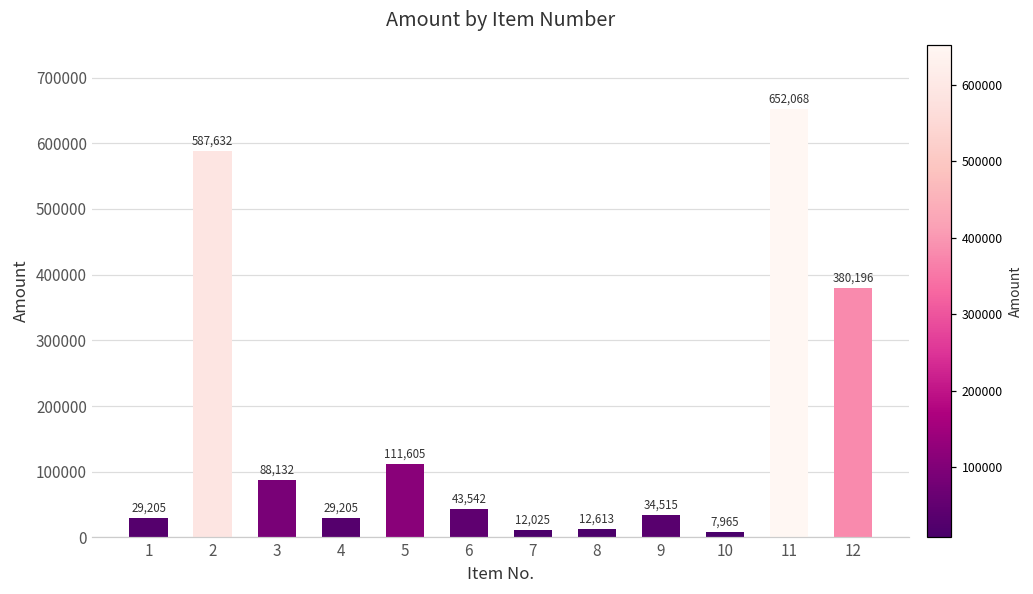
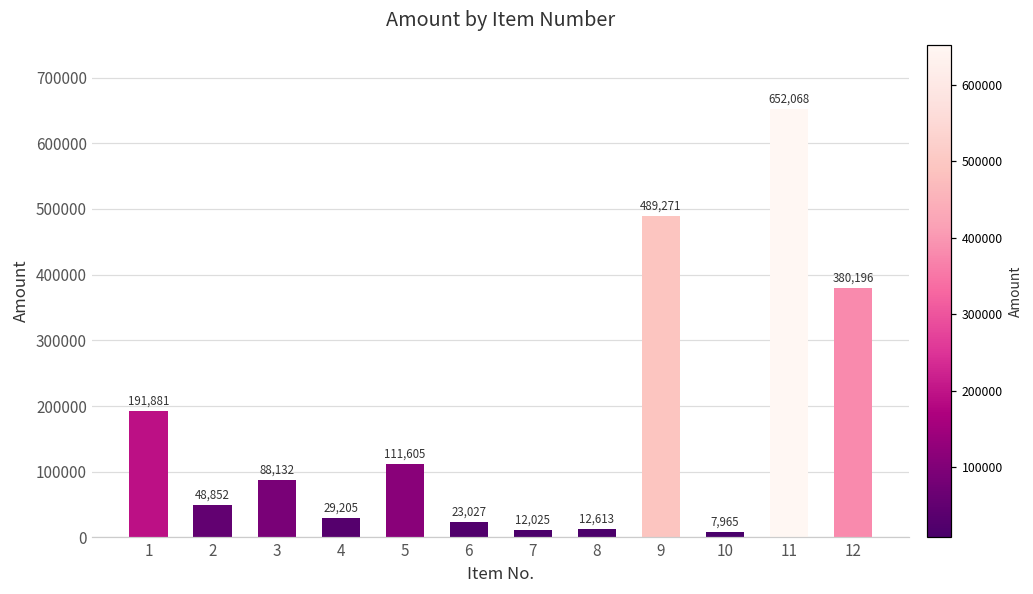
  {
-   "1": "29,205",
-   "2": "587,632",
+   "1": "191,881",
+   "2": "48,852",
    "3": "88,132",
    "4": "29,205",
    "5": "111,605",
-   "6": "43,542",
+   "6": "23,027",
    "7": "12,025",
    "8": "12,613",
-   "9": "34,515",
+   "9": "489,271",
    "10": "7,965",
    "11": "652,068",
    "12": "380,196"
  }
